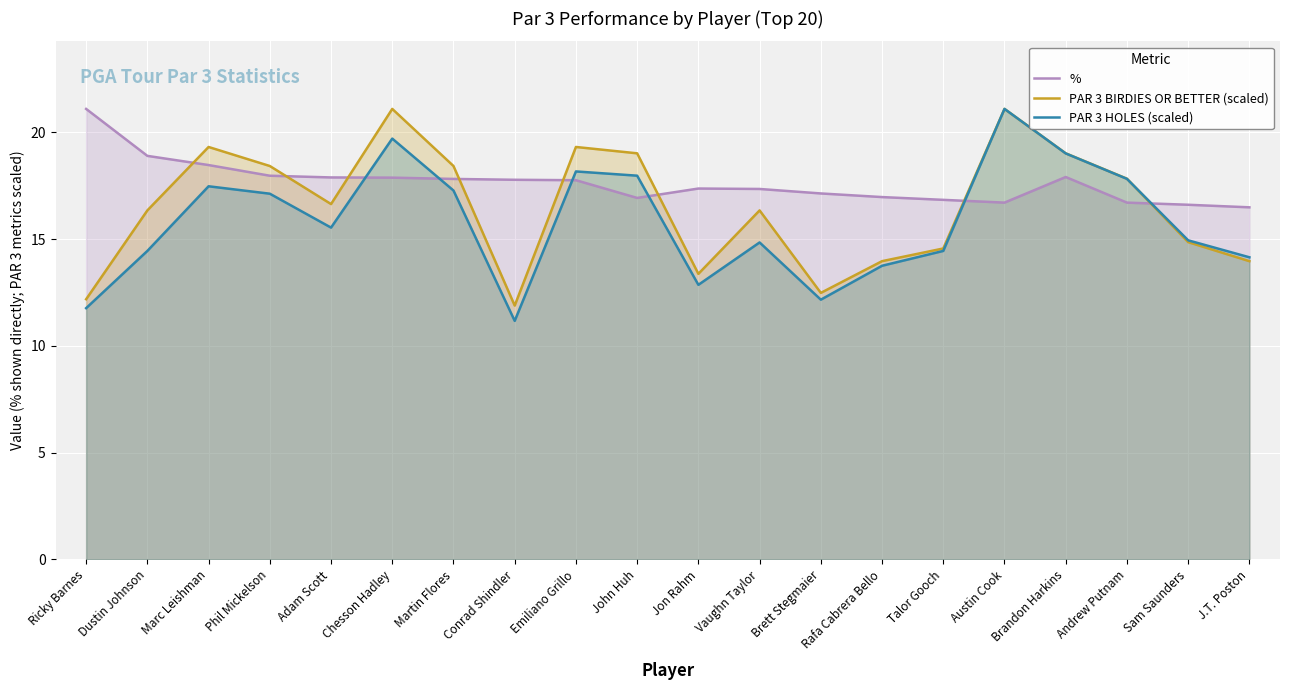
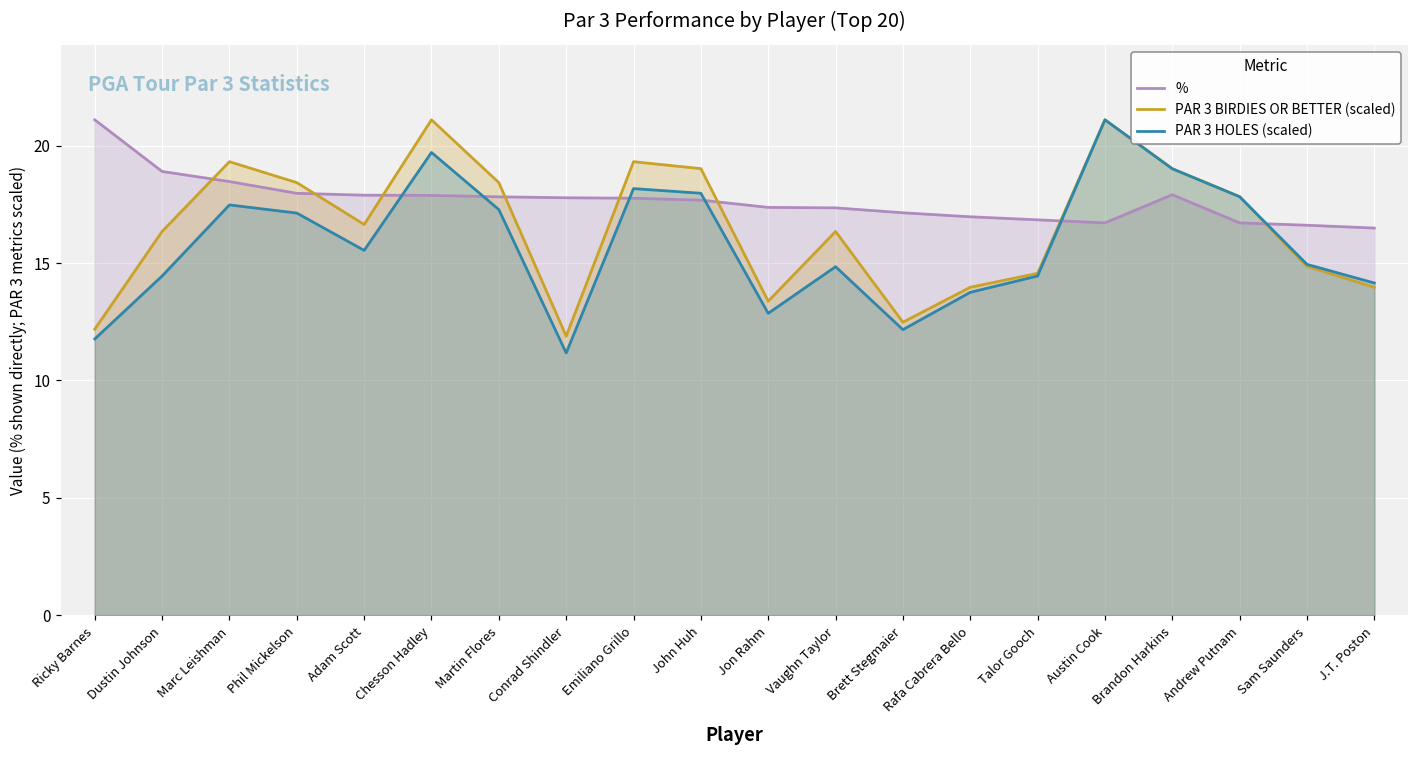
  {
    "%": {
      "Dustin Johnson": 18.9,
      "Marc Leishman": 18.5,
      "Phil Mickelson": 18.0,
      "Adam Scott": 17.9,
      "Chesson Hadley": 17.9,
      "Martin Flores": 17.8,
      "Conrad Shindler": 17.8,
      "Emiliano Grillo": 17.8,
-     "John Huh": 16.9,
+     "John Huh": 17.7,
      "Jon Rahm": 17.4,
      "Vaughn Taylor": 17.4,
      "Brett Stegmaier": 17.1,
      "Rafa Cabrera Bello": 17.0,
      "Talor Gooch": 16.8,
      "Austin Cook": 16.7,
      "Brandon Harkins": 17.9,
      "Andrew Putnam": 16.7,
      "Sam Saunders": 16.6,
      "J.T. Poston": 16.5
    },
    "PAR 3 BIRDIES OR BETTER (scaled)": {
      "Ricky Barnes": 12.2,
      "Dustin Johnson": 16.3,
      "Marc Leishman": 19.3,
      "Phil Mickelson": 18.4,
      "Adam Scott": 16.6,
      "Chesson Hadley": 21.1,
      "Martin Flores": 18.4,
      "Conrad Shindler": 11.9,
      "Emiliano Grillo": 19.3,
      "John Huh": 19.0,
      "Jon Rahm": 13.4,
      "Vaughn Taylor": 16.3,
      "Brett Stegmaier": 12.5,
      "Rafa Cabrera Bello": 14.0,
      "J.T. Poston": 14.0
    },
    "PAR 3 HOLES (scaled)": {
      "Ricky Barnes": 11.8,
      "Dustin Johnson": 14.4,
      "Marc Leishman": 17.5,
      "Phil Mickelson": 17.1,
      "Adam Scott": 15.5,
      "Chesson Hadley": 19.7,
      "Martin Flores": 17.3,
      "Conrad Shindler": 11.2,
      "Emiliano Grillo": 18.2,
      "John Huh": 18.0,
      "Jon Rahm": 12.9,
      "Vaughn Taylor": 14.8,
      "Brett Stegmaier": 12.2,
      "Rafa Cabrera Bello": 13.8,
      "J.T. Poston": 14.1
    }
  }
